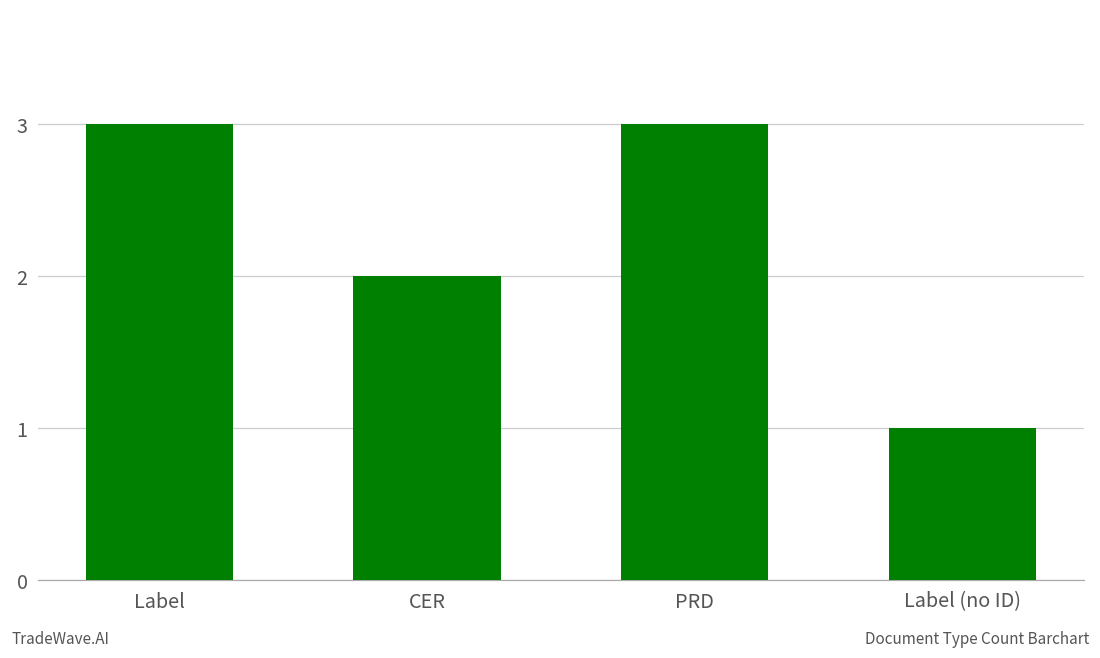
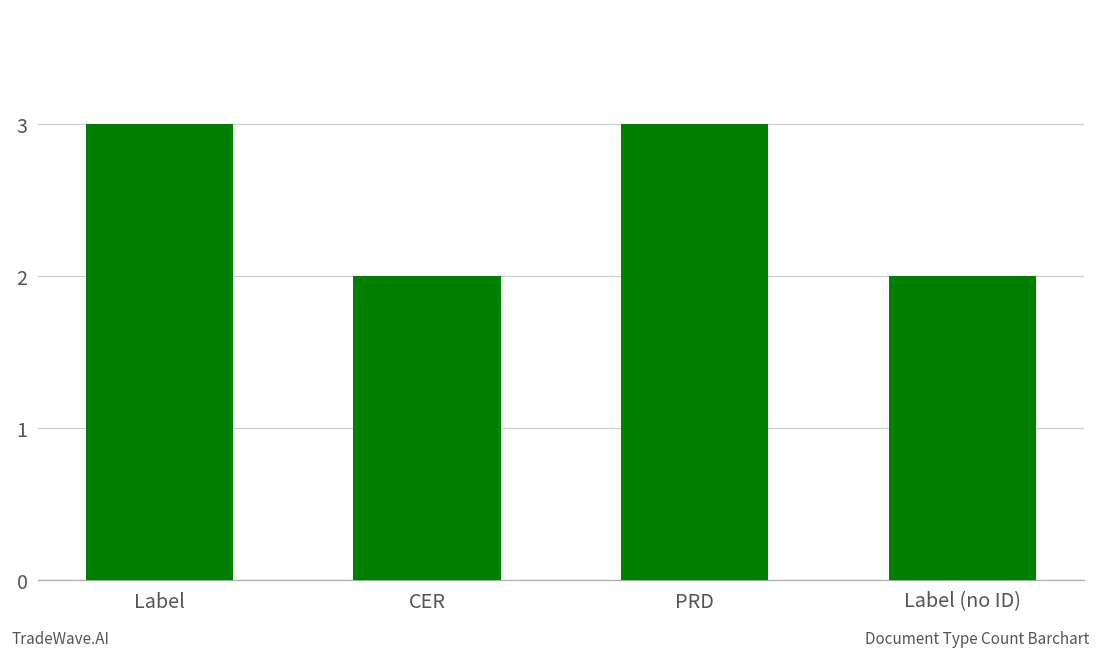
  {
    "Label": 3,
    "CER": 2,
    "PRD": 3,
-   "Label (no ID)": 1
+   "Label (no ID)": 2
  }
